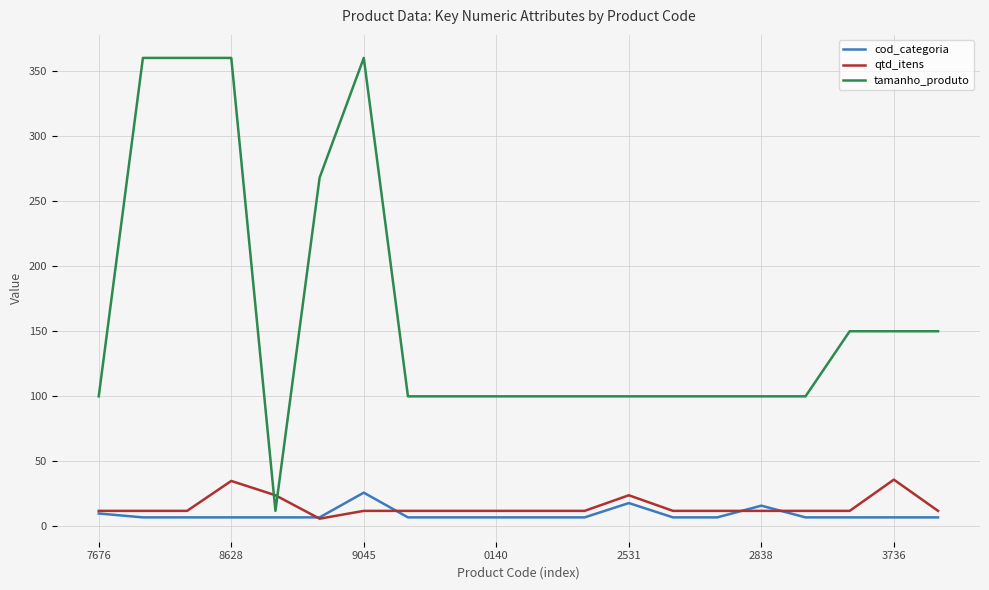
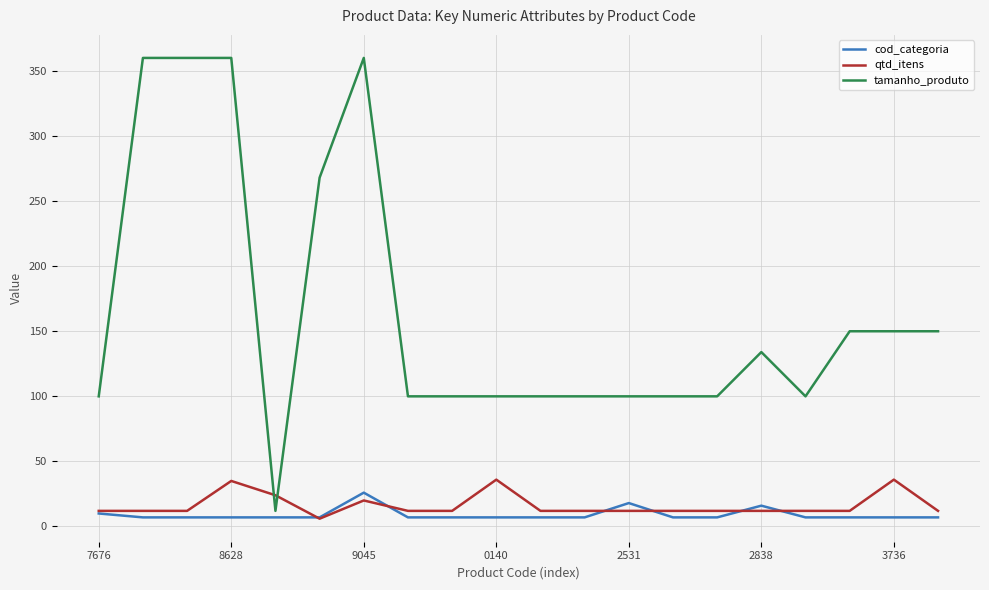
  {
    "cod_categoria": {
      "7676": 10,
      "8628": 7,
      "9045": 26,
      "0140": 7,
      "2531": 18,
      "2838": 16,
      "3736": 7
    },
    "qtd_itens": {
      "7676": 12,
      "8628": 35,
-     "9045": 12,
-     "0140": 12,
-     "2531": 24,
+     "9045": 20,
+     "0140": 36,
+     "2531": 12,
      "2838": 12,
      "3736": 36
    },
    "tamanho_produto": {
      "7676": 100,
      "8628": 360,
      "9045": 360,
      "0140": 100,
      "2531": 100,
-     "2838": 100,
+     "2838": 134,
      "3736": 150
    }
  }
